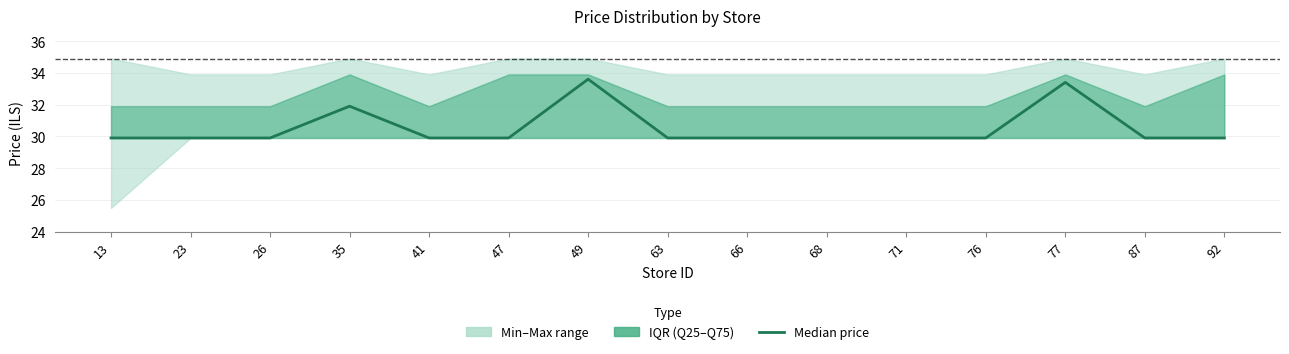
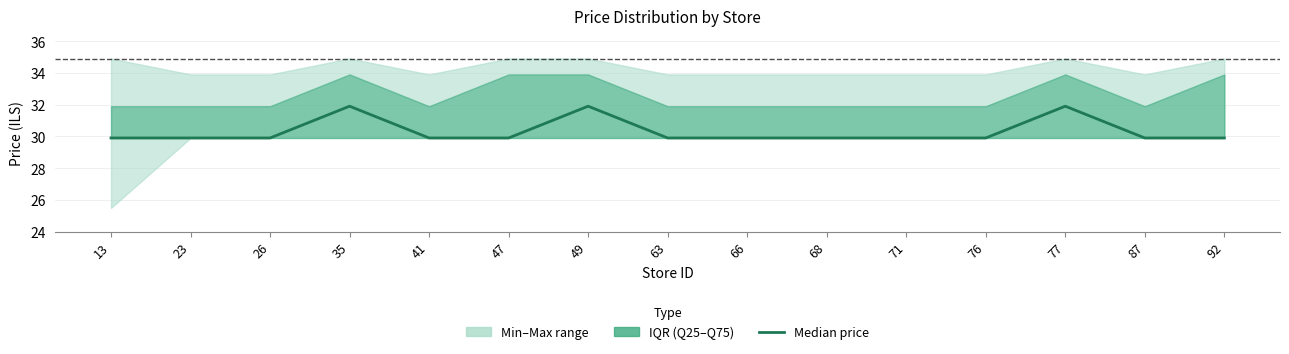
  {
    "Median price": {
      "13": 29.9,
      "23": 29.9,
      "26": 29.9,
      "35": 31.9,
      "41": 29.9,
      "47": 29.9,
-     "49": 33.6,
+     "49": 31.9,
      "63": 29.9,
      "66": 29.9,
      "68": 29.9,
      "71": 29.9,
      "76": 29.9,
-     "77": 33.4,
+     "77": 31.9,
      "87": 29.9,
      "92": 29.9
    },
    "IQR (Q25–Q75)": {
      "13": 31.9,
      "23": 31.9,
      "26": 31.9,
      "35": 33.9,
      "41": 31.9,
      "47": 33.9,
      "49": 33.9,
      "63": 31.9,
      "66": 31.9,
      "68": 31.9,
      "71": 31.9,
      "76": 31.9,
      "77": 33.9,
      "87": 31.9,
      "92": 33.9
    }
  }
